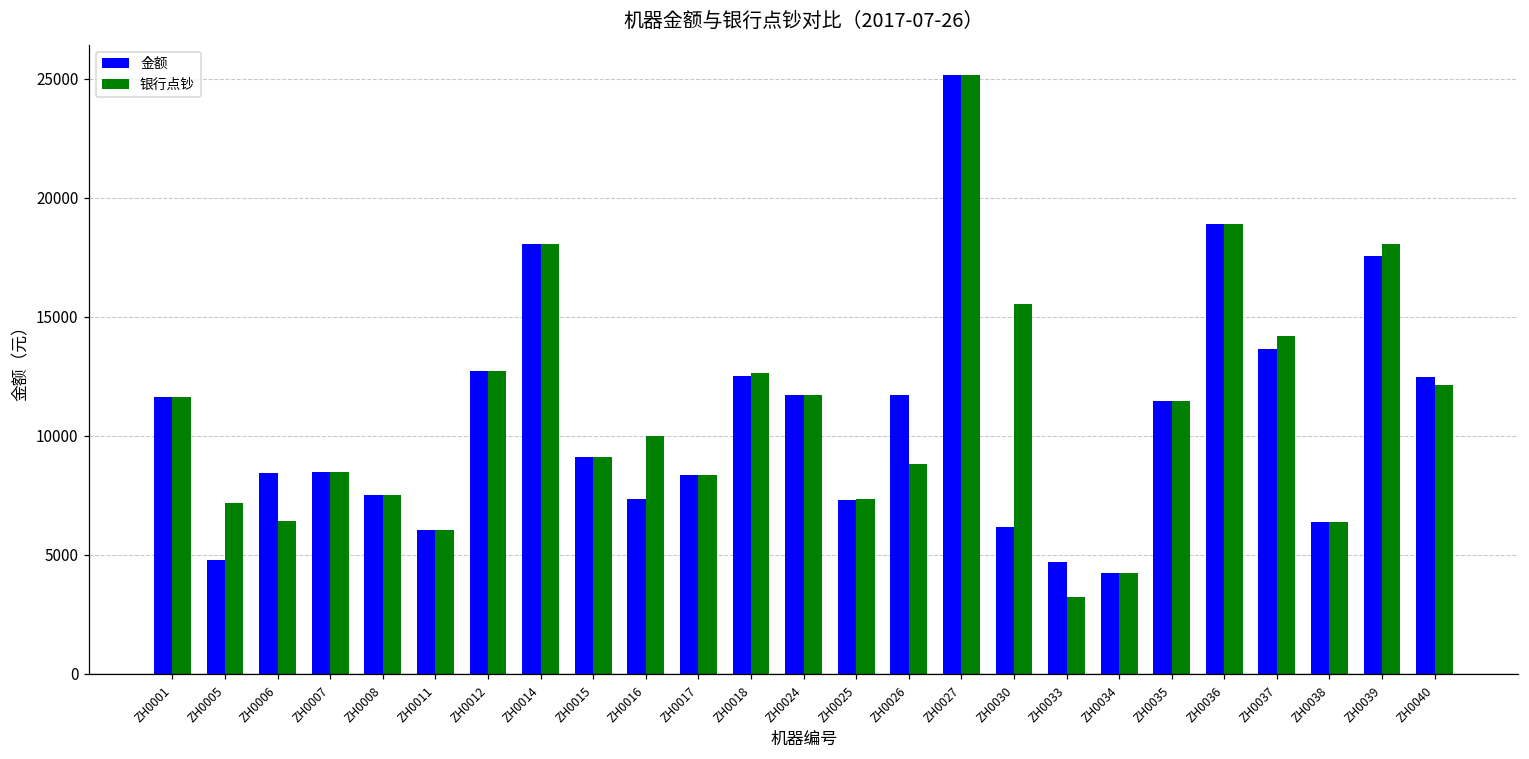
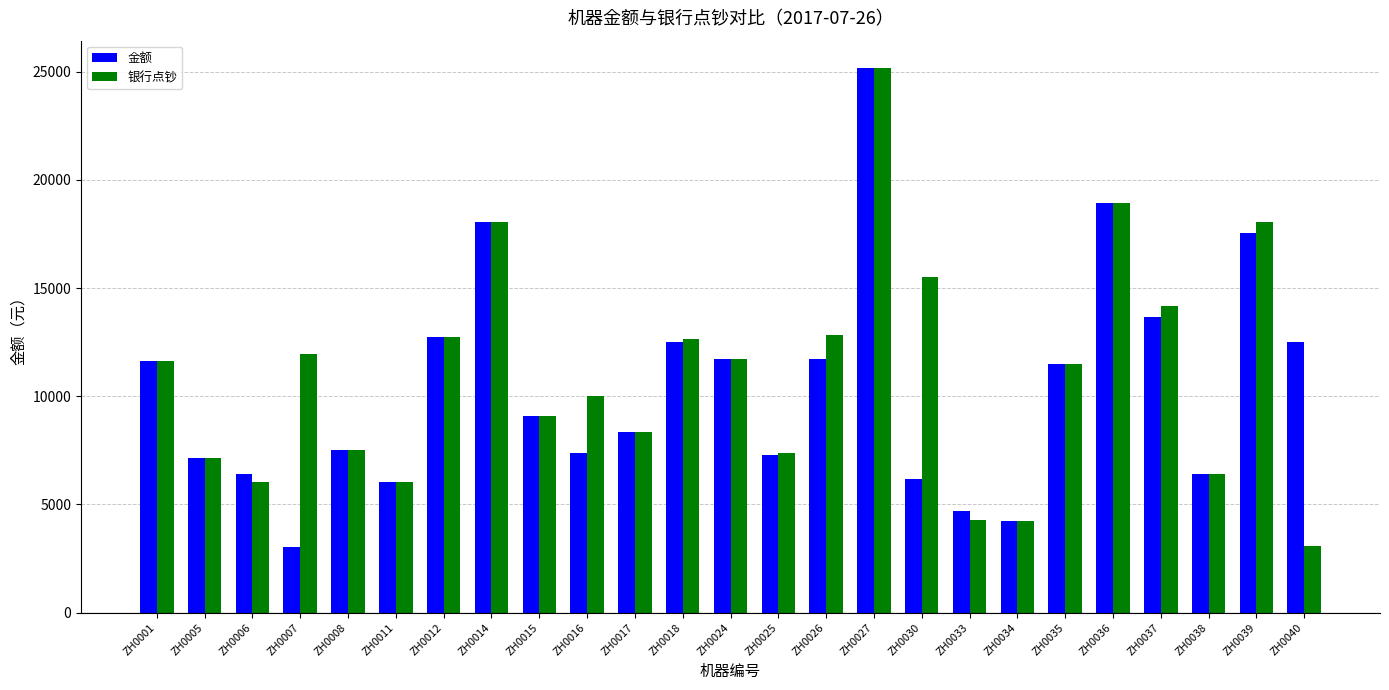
  {
    "金额": {
      "ZH0001": 11600,
-     "ZH0005": 4800,
-     "ZH0006": 8400,
-     "ZH0007": 8500,
+     "ZH0005": 7200,
+     "ZH0006": 6400,
+     "ZH0007": 3000,
      "ZH0008": 7500,
      "ZH0011": 6100,
      "ZH0012": 12700,
      "ZH0014": 18100,
      "ZH0015": 9100,
      "ZH0016": 7400,
      "ZH0017": 8400,
      "ZH0018": 12500,
      "ZH0024": 11700,
      "ZH0025": 7300,
      "ZH0026": 11700,
      "ZH0027": 25200,
      "ZH0030": 6200,
      "ZH0033": 4700,
      "ZH0034": 4300,
      "ZH0035": 11500,
      "ZH0036": 18900,
      "ZH0037": 13700,
      "ZH0038": 6400,
      "ZH0039": 17600,
      "ZH0040": 12500
    },
    "银行点钞": {
      "ZH0001": 11600,
      "ZH0005": 7200,
-     "ZH0006": 6400,
-     "ZH0007": 8500,
+     "ZH0006": 6000,
+     "ZH0007": 11900,
      "ZH0008": 7500,
      "ZH0011": 6100,
      "ZH0012": 12700,
      "ZH0014": 18100,
      "ZH0015": 9100,
      "ZH0016": 10000,
      "ZH0017": 8400,
      "ZH0018": 12600,
      "ZH0024": 11700,
      "ZH0025": 7400,
-     "ZH0026": 8800,
+     "ZH0026": 12800,
      "ZH0027": 25200,
      "ZH0030": 15500,
-     "ZH0033": 3200,
+     "ZH0033": 4300,
      "ZH0034": 4300,
      "ZH0035": 11500,
      "ZH0036": 18900,
      "ZH0037": 14200,
      "ZH0038": 6400,
      "ZH0039": 18000,
-     "ZH0040": 12100
+     "ZH0040": 3100
    }
  }
